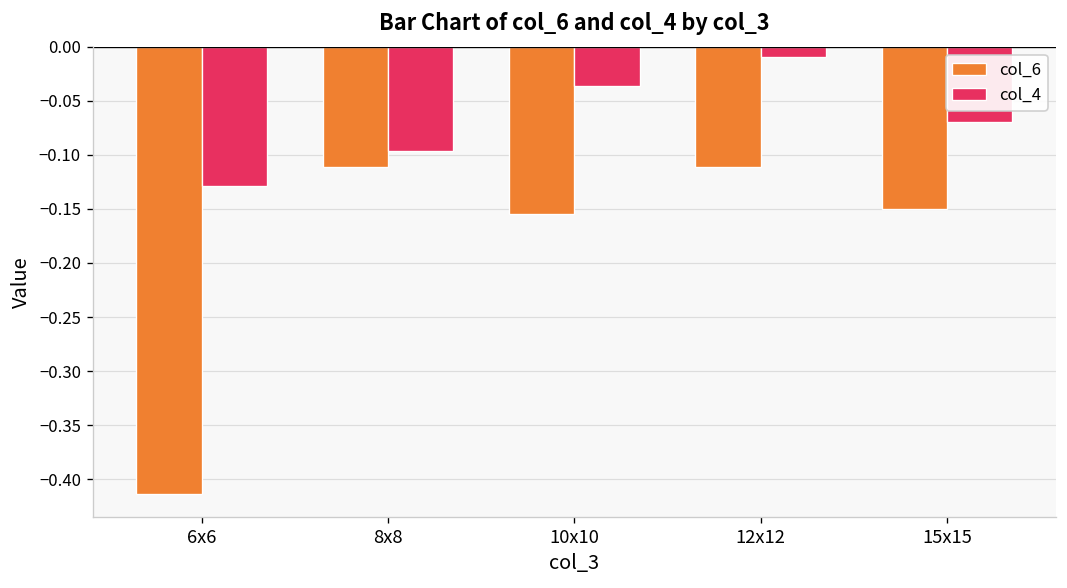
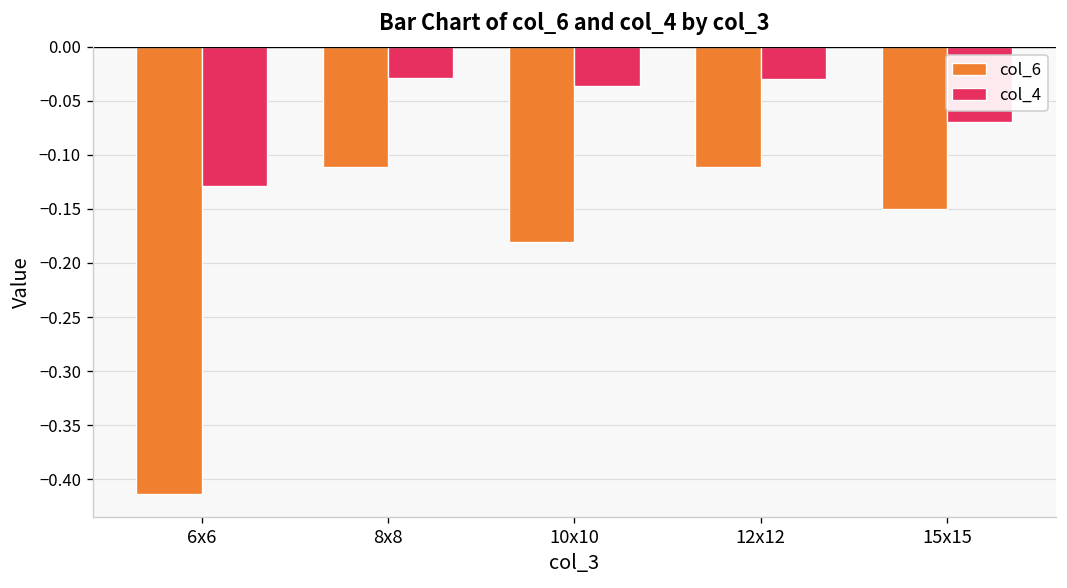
  {
    "col_6": {
      "6x6": -0.41,
      "8x8": -0.11,
-     "10x10": -0.16,
+     "10x10": -0.18,
      "12x12": -0.11,
      "15x15": -0.15
    },
    "col_4": {
      "6x6": -0.13,
-     "8x8": -0.10,
+     "8x8": -0.03,
      "10x10": -0.04,
-     "12x12": -0.01,
+     "12x12": -0.03,
      "15x15": -0.07
    }
  }
